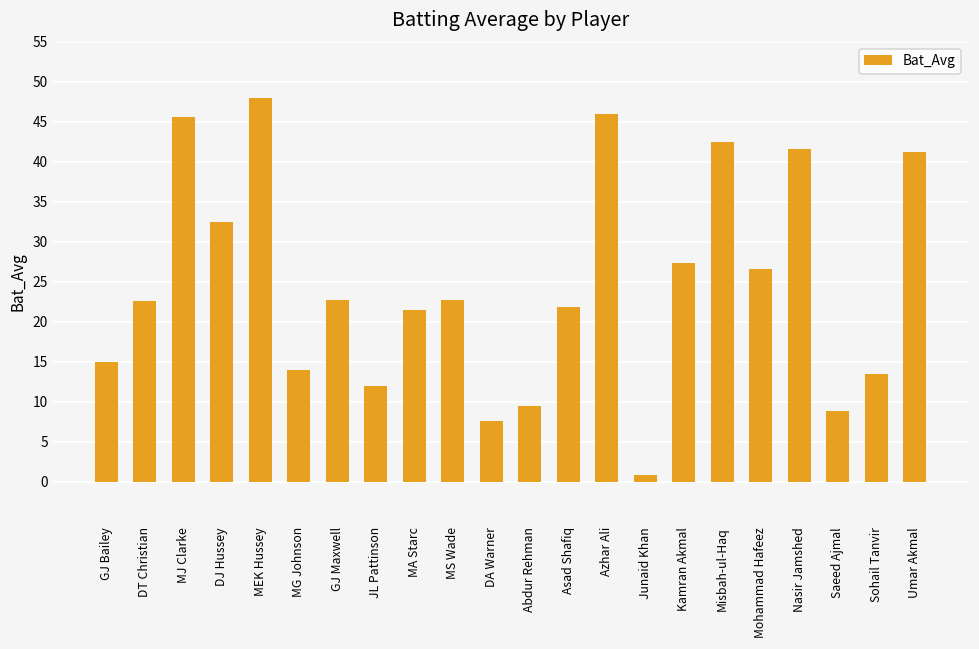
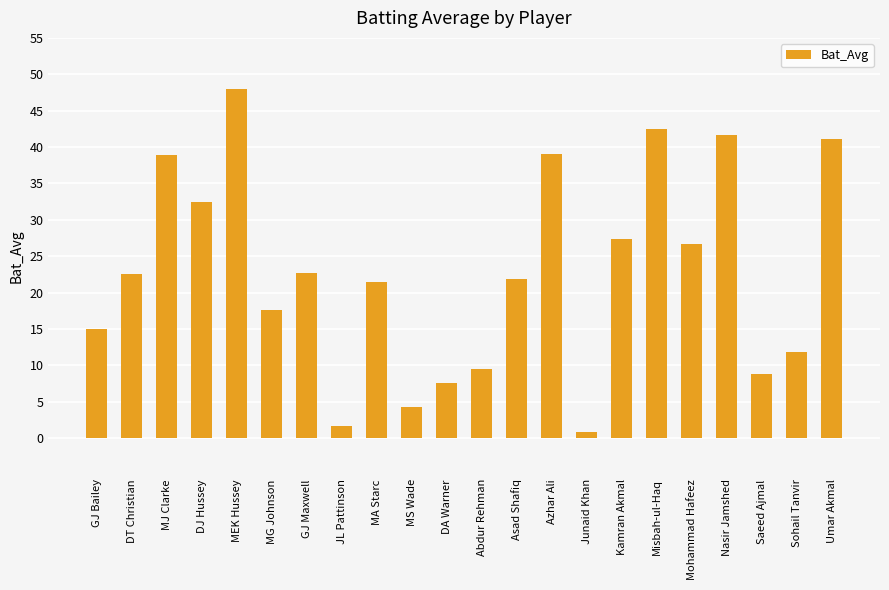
  {
    "GJ Bailey": 15,
    "DT Christian": 23,
-   "MJ Clarke": 46,
+   "MJ Clarke": 39,
    "DJ Hussey": 33,
    "MEK Hussey": 48,
-   "MG Johnson": 14,
+   "MG Johnson": 18,
    "GJ Maxwell": 23,
-   "JL Pattinson": 12,
+   "JL Pattinson": 2,
    "MA Starc": 22,
-   "MS Wade": 23,
+   "MS Wade": 4,
    "DA Warner": 8,
    "Abdur Rehman": 9,
    "Asad Shafiq": 22,
-   "Azhar Ali": 46,
+   "Azhar Ali": 39,
    "Junaid Khan": 1,
    "Kamran Akmal": 27,
    "Misbah-ul-Haq": 42,
    "Mohammad Hafeez": 27,
    "Nasir Jamshed": 42,
    "Saeed Ajmal": 9,
-   "Sohail Tanvir": 13,
+   "Sohail Tanvir": 12,
    "Umar Akmal": 41
  }
